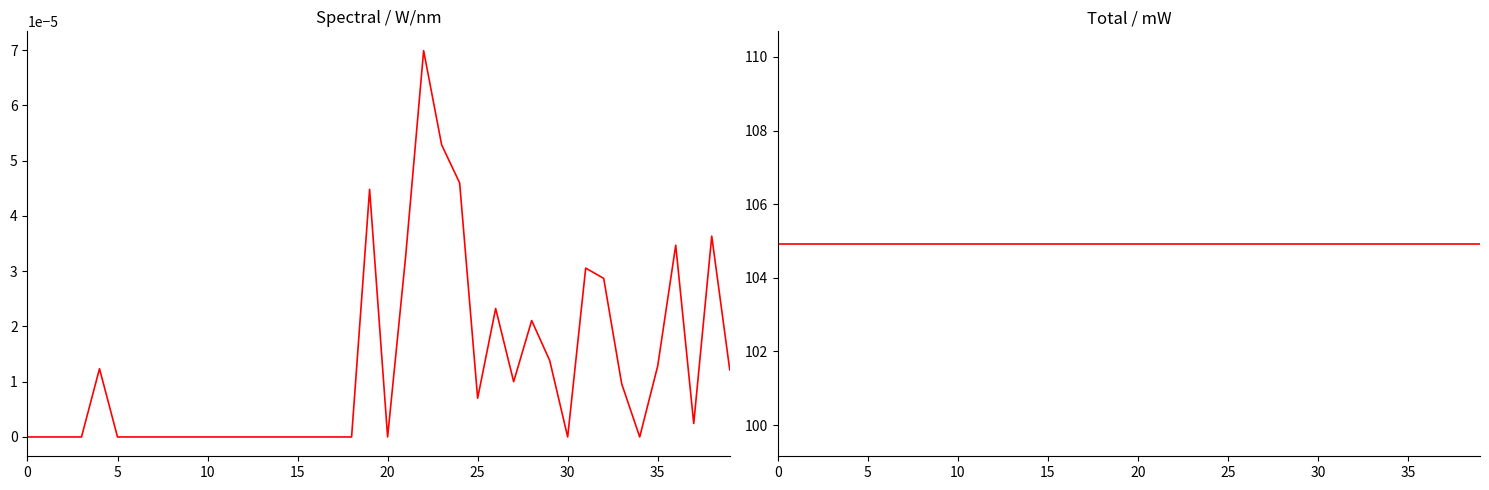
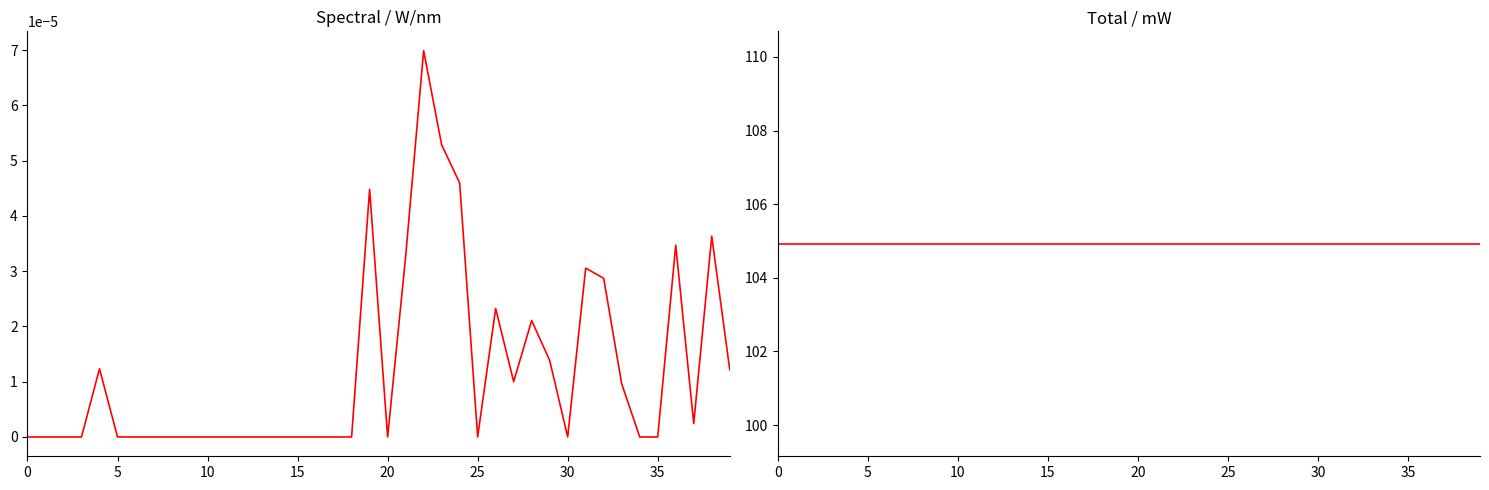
  {
    "Spectral / W/nm": {
      "0": 0.00000,
      "5": 0.00000,
      "10": 0.00000,
      "15": 0.00000,
      "20": 0.00000,
-     "25": 0.00001,
+     "25": 0.00000,
      "30": 0.00000,
-     "35": 0.00001
+     "35": 0.00000
    },
    "Total / mW": {
      "0": 104.9,
      "5": 104.9,
      "10": 104.9,
      "15": 104.9,
      "20": 104.9,
      "25": 104.9,
      "30": 104.9,
      "35": 104.9
    }
  }
